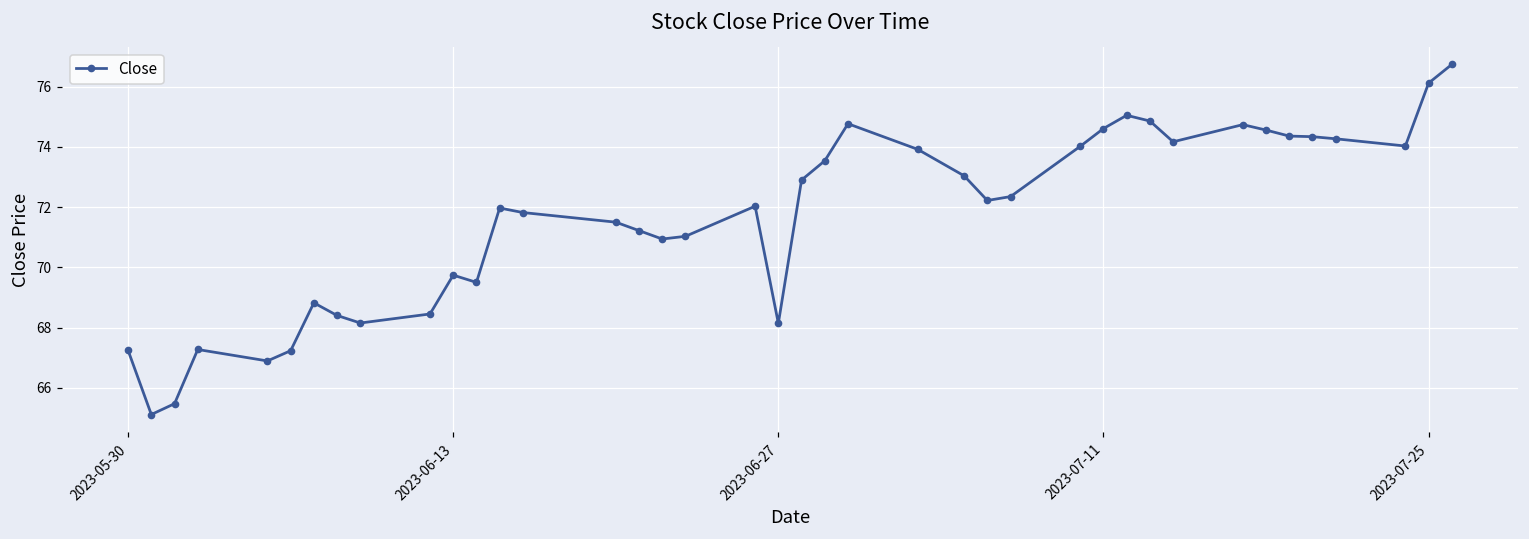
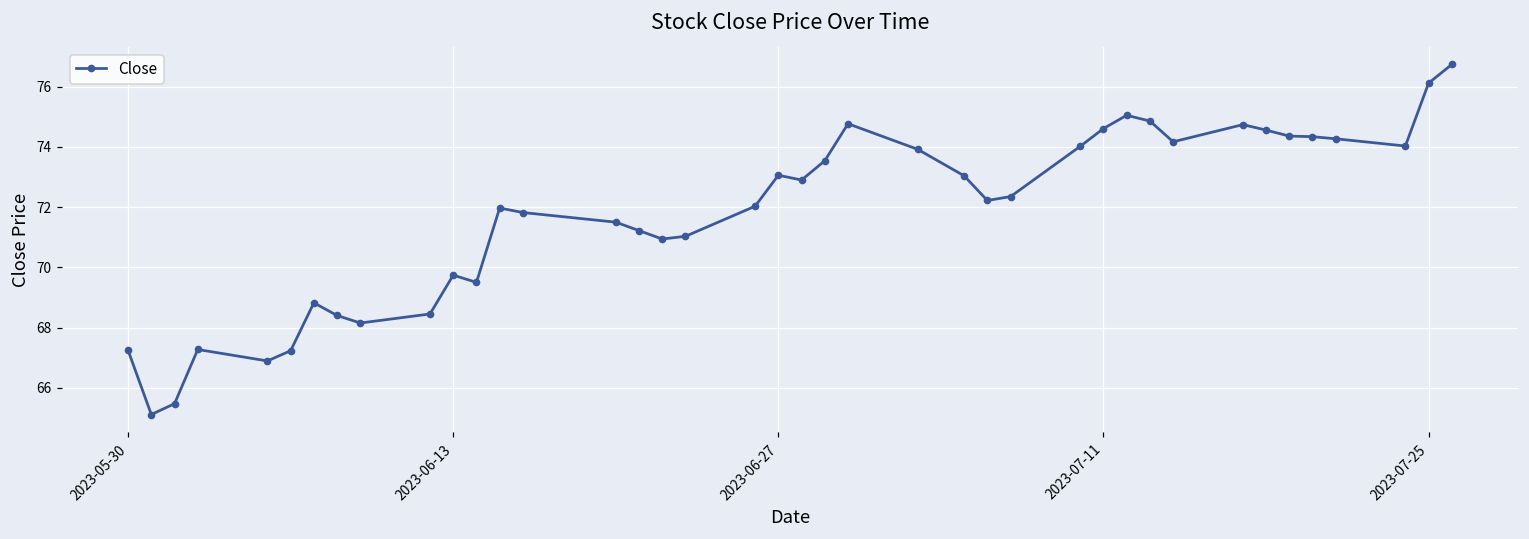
  {
    "2023-05-30": 67.2,
    "2023-06-13": 69.7,
-   "2023-06-27": 68.1,
+   "2023-06-27": 73.1,
    "2023-07-11": 74.6,
    "2023-07-25": 76.1
  }
